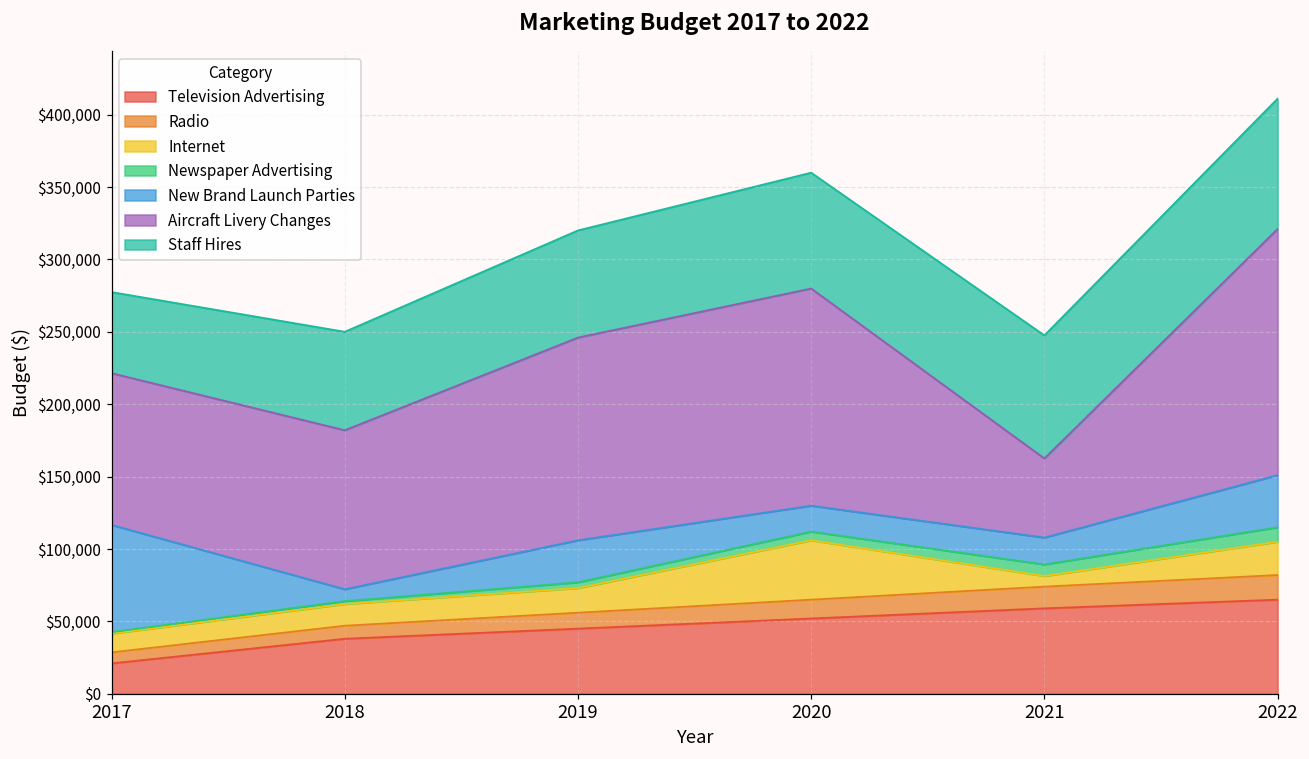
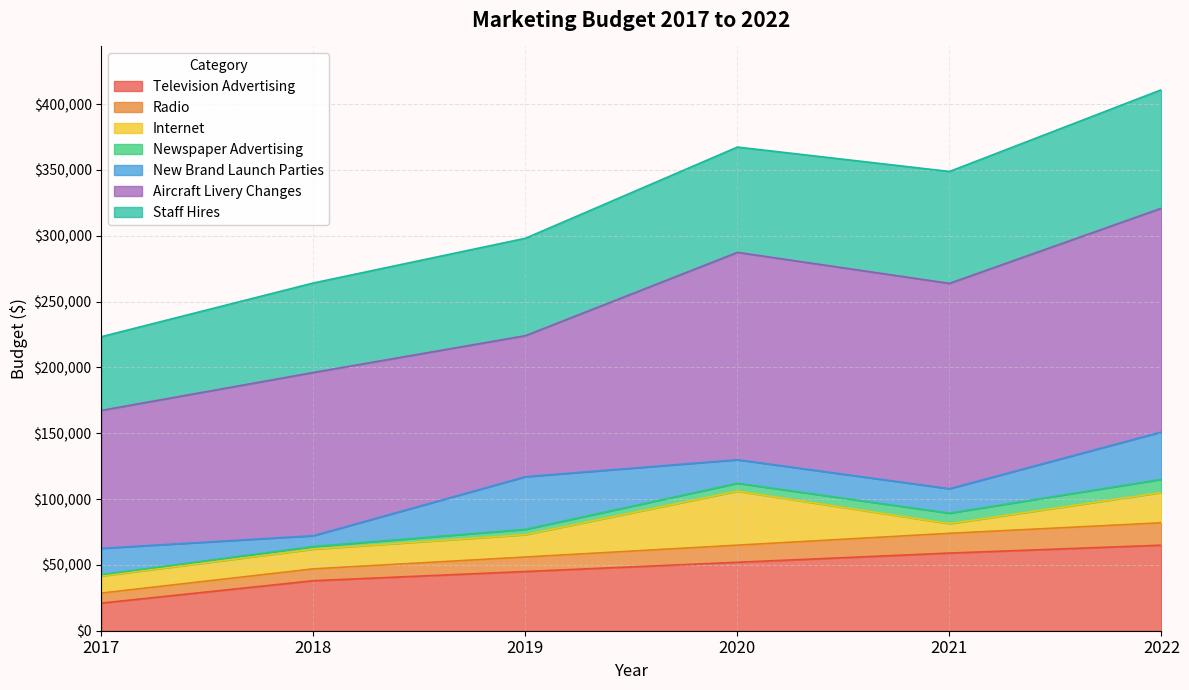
  {
    "Internet": {
      "2018": "$15,000",
      "2019": "$17,000",
      "2020": "$41,000",
      "2021": "$7,000",
      "2022": "$23,000"
    },
    "New Brand Launch Parties": {
-     "2017": "$74,000",
+     "2017": "$20,000",
      "2018": "$8,000",
-     "2019": "$29,000",
+     "2019": "$40,000",
      "2020": "$18,000",
      "2021": "$19,000",
      "2022": "$36,000"
    },
    "Aircraft Livery Changes": {
      "2017": "$105,000",
-     "2018": "$110,000",
-     "2019": "$140,000",
-     "2020": "$150,000",
-     "2021": "$55,000",
+     "2018": "$124,000",
+     "2019": "$107,000",
+     "2020": "$158,000",
+     "2021": "$156,000",
      "2022": "$170,000"
    }
  }
